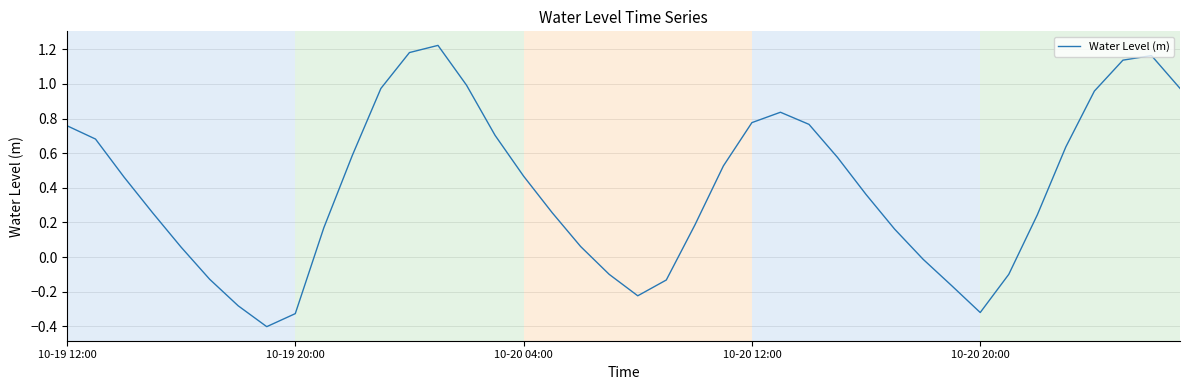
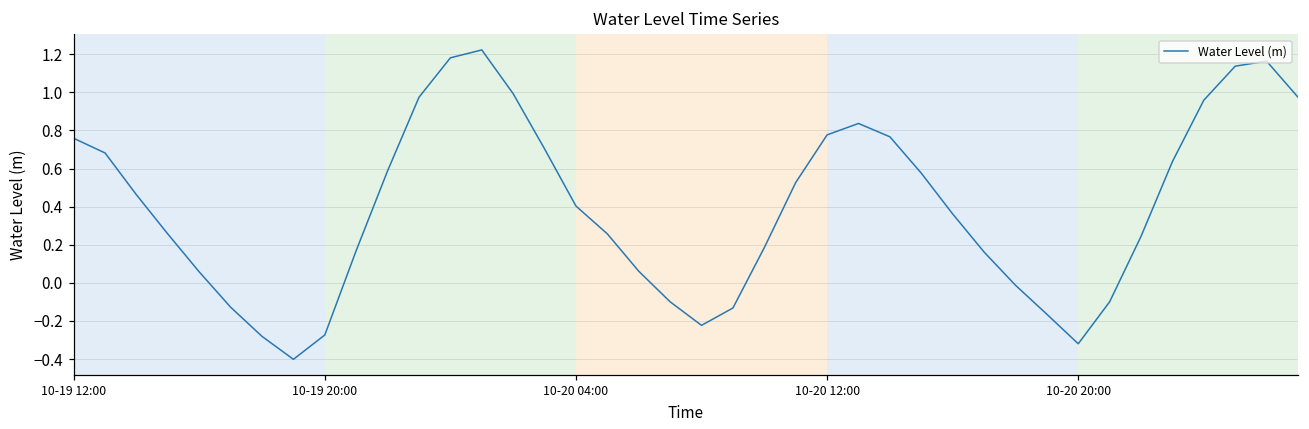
  {
    "10-19 12:00": 0.76,
-   "10-19 20:00": -0.33,
-   "10-20 04:00": 0.47,
+   "10-19 20:00": -0.27,
+   "10-20 04:00": 0.40,
    "10-20 12:00": 0.78,
    "10-20 20:00": -0.32
  }
